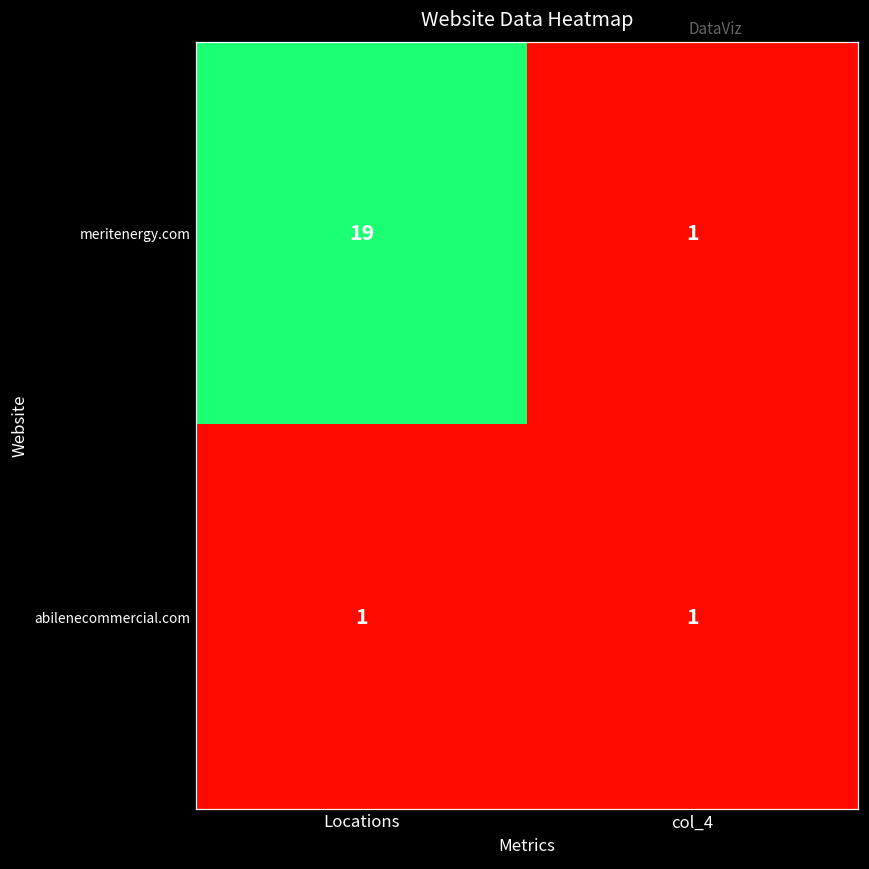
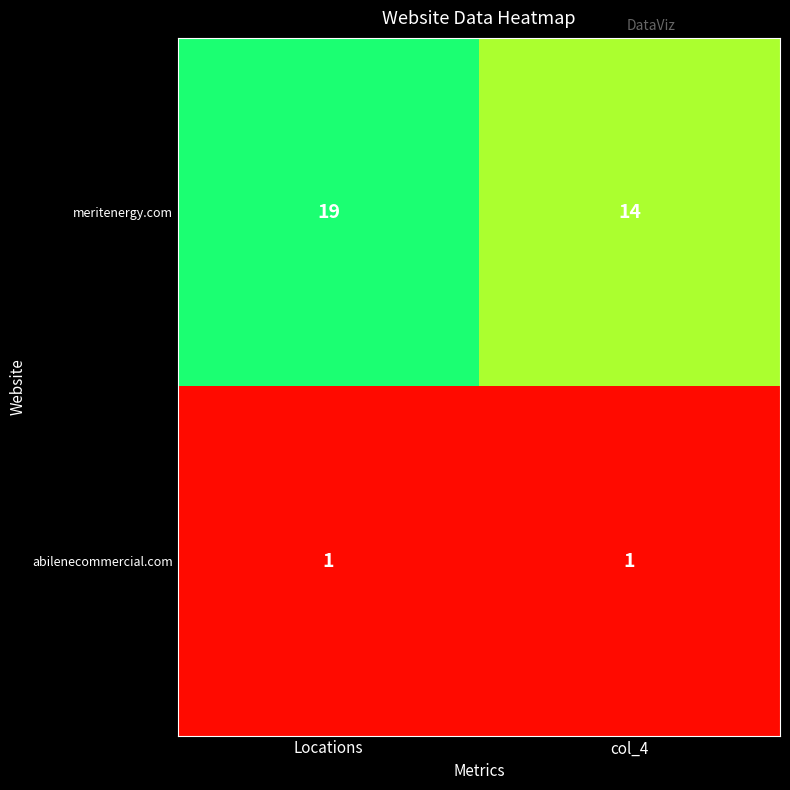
  {
    "meritenergy.com": {
      "Locations": 19,
-     "col_4": 1
+     "col_4": 14
    },
    "abilenecommercial.com": {
      "Locations": 1,
      "col_4": 1
    }
  }
